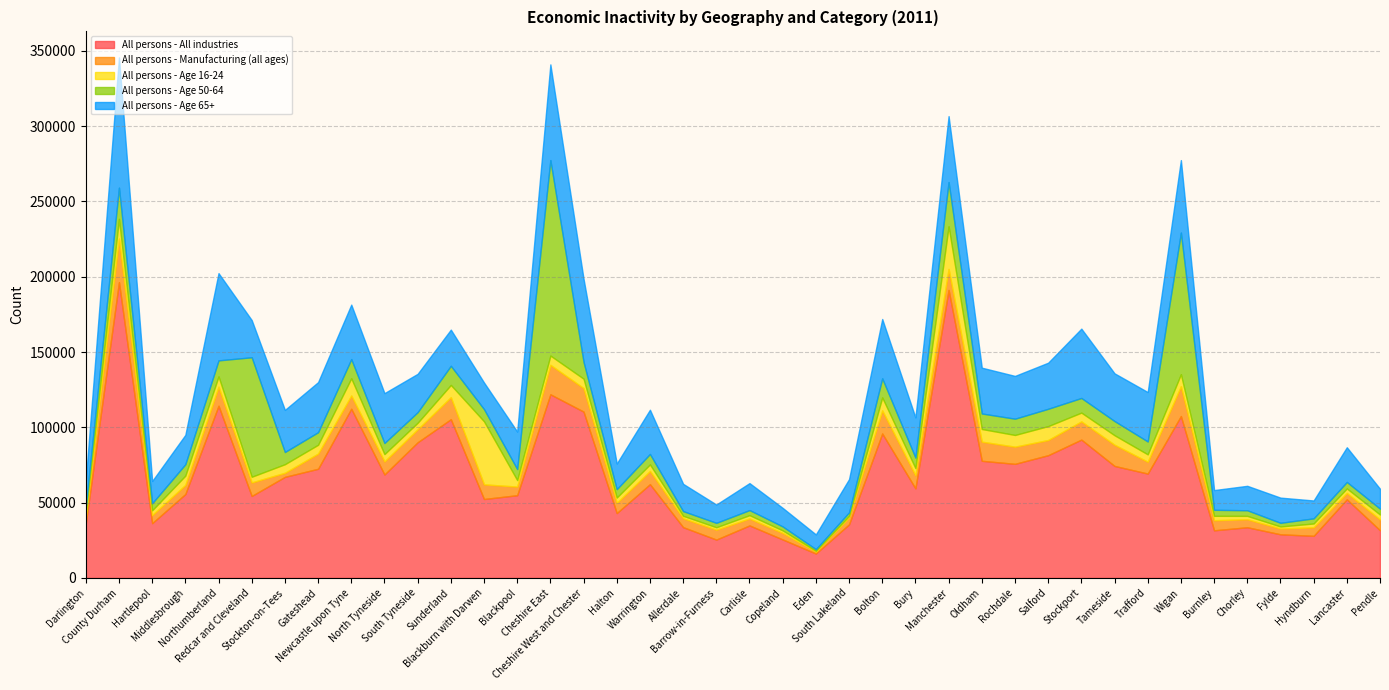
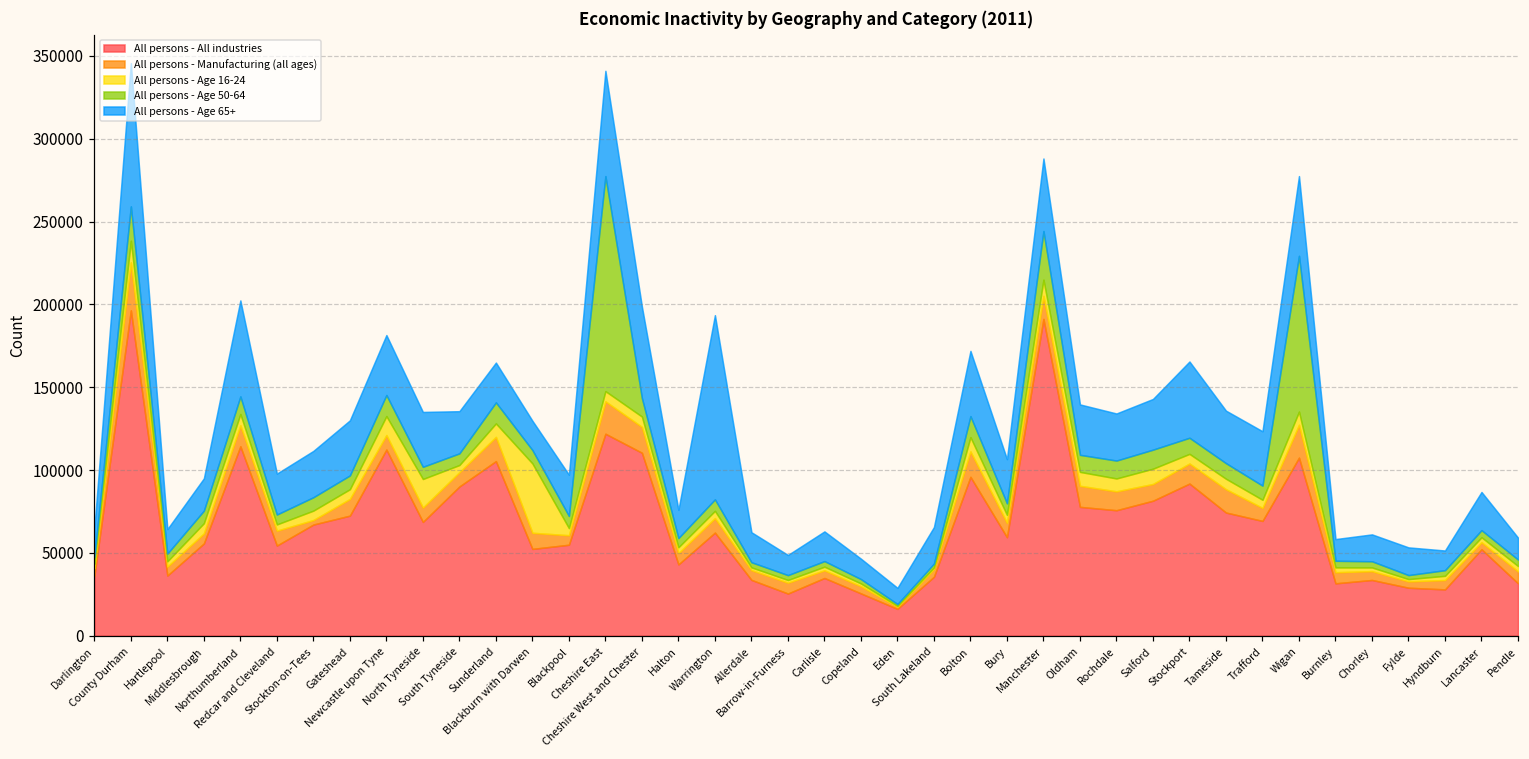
  {
    "All persons - All industries": {
      "Darlington": 36000,
      "County Durham": 196000,
      "Hartlepool": 36000,
      "Middlesbrough": 56000,
      "Northumberland": 114000,
      "Redcar and Cleveland": 54000,
      "Stockton-on-Tees": 67000,
      "Gateshead": 72000,
      "Newcastle upon Tyne": 112000,
      "North Tyneside": 69000,
      "South Tyneside": 90000,
      "Sunderland": 105000,
      "Blackburn with Darwen": 52000,
      "Blackpool": 55000,
      "Cheshire East": 122000,
      "Cheshire West and Chester": 110000,
      "Halton": 43000,
      "Warrington": 62000,
      "Allerdale": 34000,
      "Barrow-in-Furness": 25000,
      "Carlisle": 35000,
      "Copeland": 26000,
      "South Lakeland": 36000,
      "Bolton": 96000,
      "Bury": 59000,
      "Manchester": 191000,
      "Oldham": 78000,
      "Rochdale": 76000,
      "Salford": 81000,
      "Stockport": 92000,
      "Tameside": 74000,
      "Trafford": 69000,
      "Wigan": 107000,
      "Burnley": 32000,
      "Chorley": 34000,
      "Fylde": 29000,
      "Hyndburn": 28000,
      "Lancaster": 52000,
      "Pendle": 32000
    },
    "All persons - Manufacturing (all ages)": {
      "Darlington": 5000,
      "County Durham": 29000,
      "Hartlepool": 5000,
      "Middlesbrough": 6000,
      "Northumberland": 13000,
      "Redcar and Cleveland": 9000,
      "Stockton-on-Tees": 3000,
      "Gateshead": 10000,
      "Newcastle upon Tyne": 9000,
      "North Tyneside": 9000,
      "South Tyneside": 9000,
      "Sunderland": 15000,
      "Blackburn with Darwen": 10000,
      "Blackpool": 6000,
      "Cheshire East": 20000,
      "Cheshire West and Chester": 16000,
      "Halton": 7000,
      "Warrington": 9000,
      "Carlisle": 5000,
      "Copeland": 4000,
      "Bolton": 15000,
      "Bury": 9000,
      "Manchester": 14000,
      "Oldham": 13000,
      "Rochdale": 11000,
      "Salford": 10000,
      "Stockport": 12000,
      "Tameside": 14000,
      "Trafford": 8000,
      "Wigan": 20000,
      "Burnley": 7000,
      "Chorley": 5000,
      "Hyndburn": 6000,
      "Lancaster": 4000,
      "Pendle": 7000
    },
    "All persons - Age 16-24": {
      "Darlington": 3000,
      "County Durham": 13000,
      "Hartlepool": 3000,
      "Middlesbrough": 6000,
      "Northumberland": 7000,
      "Redcar and Cleveland": 4000,
      "Stockton-on-Tees": 6000,
      "Gateshead": 6000,
      "Newcastle upon Tyne": 11000,
-     "North Tyneside": 5000,
+     "North Tyneside": 17000,
      "South Tyneside": 4000,
      "Sunderland": 8000,
      "Blackburn with Darwen": 42000,
      "Blackpool": 4000,
      "Cheshire East": 6000,
      "Cheshire West and Chester": 6000,
      "Halton": 4000,
      "Warrington": 4000,
      "Carlisle": 2000,
      "Copeland": 2000,
      "Bolton": 9000,
      "Bury": 5000,
-     "Manchester": 28000,
+     "Manchester": 10000,
      "Oldham": 8000,
      "Rochdale": 8000,
      "Salford": 9000,
      "Stockport": 6000,
      "Tameside": 6000,
      "Trafford": 5000,
      "Wigan": 8000,
      "Burnley": 3000,
      "Chorley": 2000,
      "Hyndburn": 3000,
      "Lancaster": 3000,
      "Pendle": 3000
    },
    "All persons - Age 50-64": {
      "Darlington": 4000,
      "County Durham": 21000,
      "Hartlepool": 5000,
      "Middlesbrough": 8000,
      "Northumberland": 11000,
-     "Redcar and Cleveland": 79000,
+     "Redcar and Cleveland": 6000,
      "Stockton-on-Tees": 8000,
      "Gateshead": 8000,
      "Newcastle upon Tyne": 13000,
      "North Tyneside": 7000,
      "South Tyneside": 7000,
      "Sunderland": 13000,
      "Blackburn with Darwen": 8000,
      "Blackpool": 7000,
      "Cheshire East": 130000,
      "Cheshire West and Chester": 11000,
      "Halton": 6000,
      "Warrington": 7000,
      "Allerdale": 3000,
      "Barrow-in-Furness": 3000,
      "Carlisle": 3000,
      "Copeland": 3000,
      "South Lakeland": 2000,
      "Bolton": 13000,
      "Bury": 7000,
      "Manchester": 29000,
      "Oldham": 10000,
      "Rochdale": 11000,
      "Salford": 11000,
      "Stockport": 10000,
      "Tameside": 9000,
      "Trafford": 9000,
      "Wigan": 94000,
      "Burnley": 4000,
      "Chorley": 4000,
      "Fylde": 2000,
      "Hyndburn": 3000,
      "Lancaster": 4000,
      "Pendle": 4000
    },
    "All persons - Age 65+": {
      "Darlington": 17000,
      "Hartlepool": 15000,
      "Middlesbrough": 20000,
      "Northumberland": 58000,
      "Redcar and Cleveland": 25000,
      "Stockton-on-Tees": 28000,
      "Gateshead": 33000,
      "Newcastle upon Tyne": 36000,
      "North Tyneside": 33000,
      "South Tyneside": 25000,
      "Sunderland": 24000,
      "Blackburn with Darwen": 18000,
      "Blackpool": 25000,
      "Cheshire East": 64000,
      "Cheshire West and Chester": 55000,
      "Halton": 17000,
-     "Warrington": 29000,
+     "Warrington": 111000,
      "Allerdale": 18000,
      "Barrow-in-Furness": 12000,
      "Carlisle": 18000,
      "Copeland": 12000,
      "Eden": 10000,
      "South Lakeland": 22000,
      "Bolton": 39000,
      "Bury": 27000,
      "Manchester": 44000,
      "Oldham": 30000,
      "Rochdale": 28000,
      "Salford": 31000,
      "Stockport": 46000,
      "Tameside": 32000,
      "Trafford": 33000,
      "Wigan": 48000,
      "Burnley": 13000,
      "Chorley": 16000,
      "Fylde": 17000,
      "Hyndburn": 12000,
      "Lancaster": 23000,
      "Pendle": 13000
    }
  }
